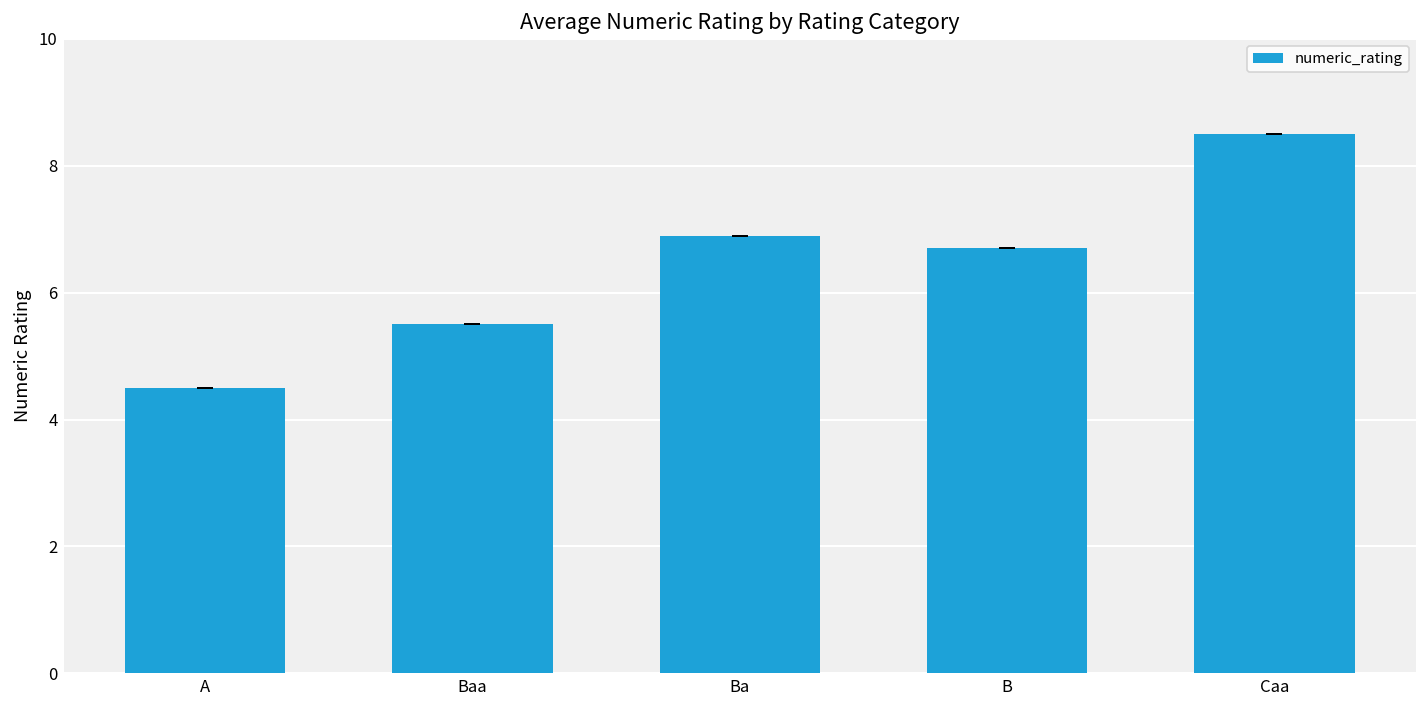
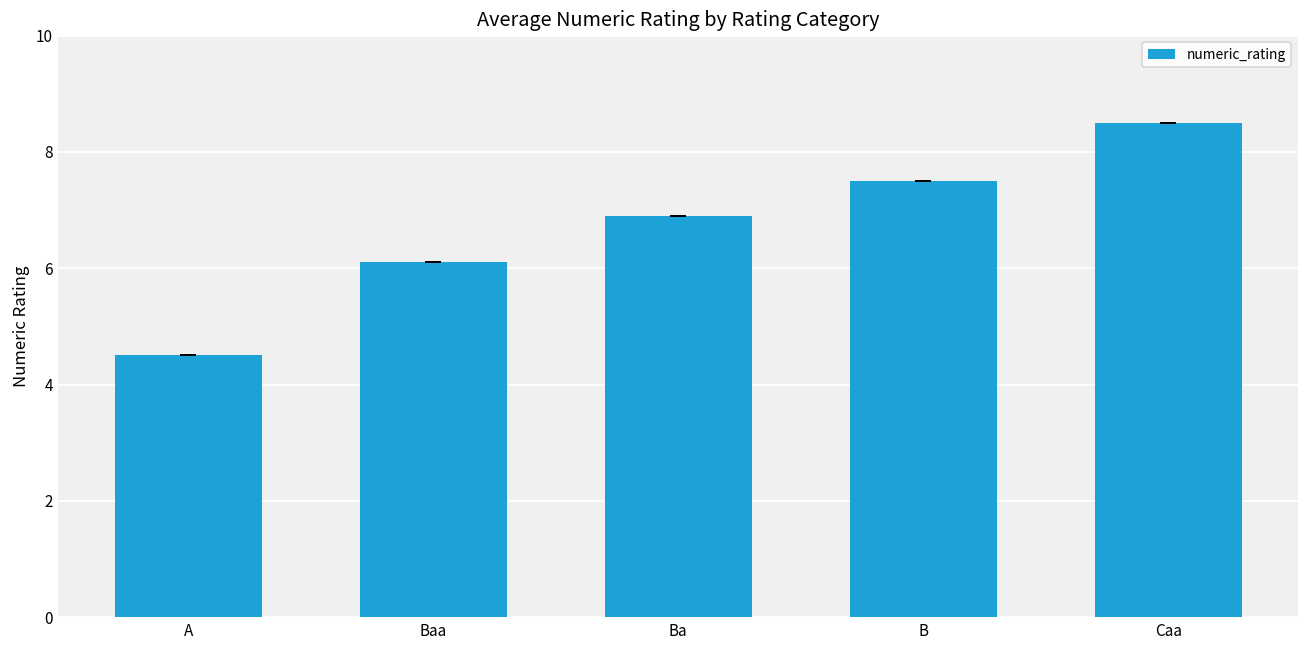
  {
    "A": 4.5,
-   "Baa": 5.5,
+   "Baa": 6.1,
    "Ba": 6.9,
-   "B": 6.7,
+   "B": 7.5,
    "Caa": 8.5
  }
